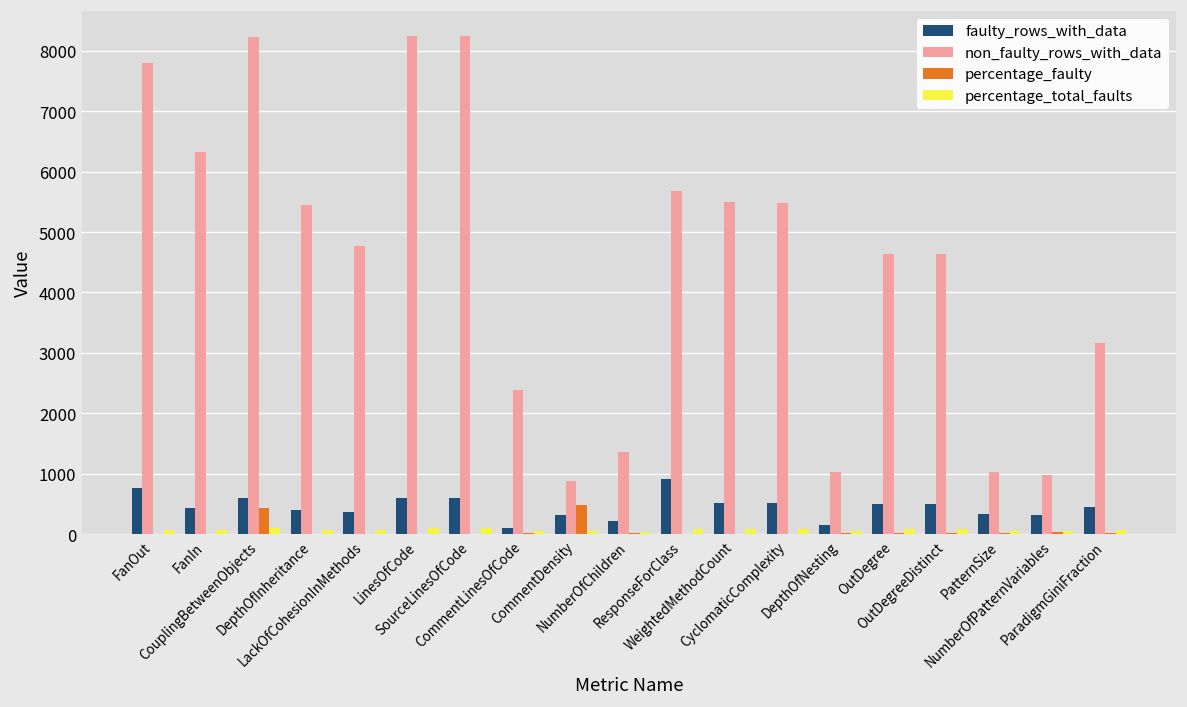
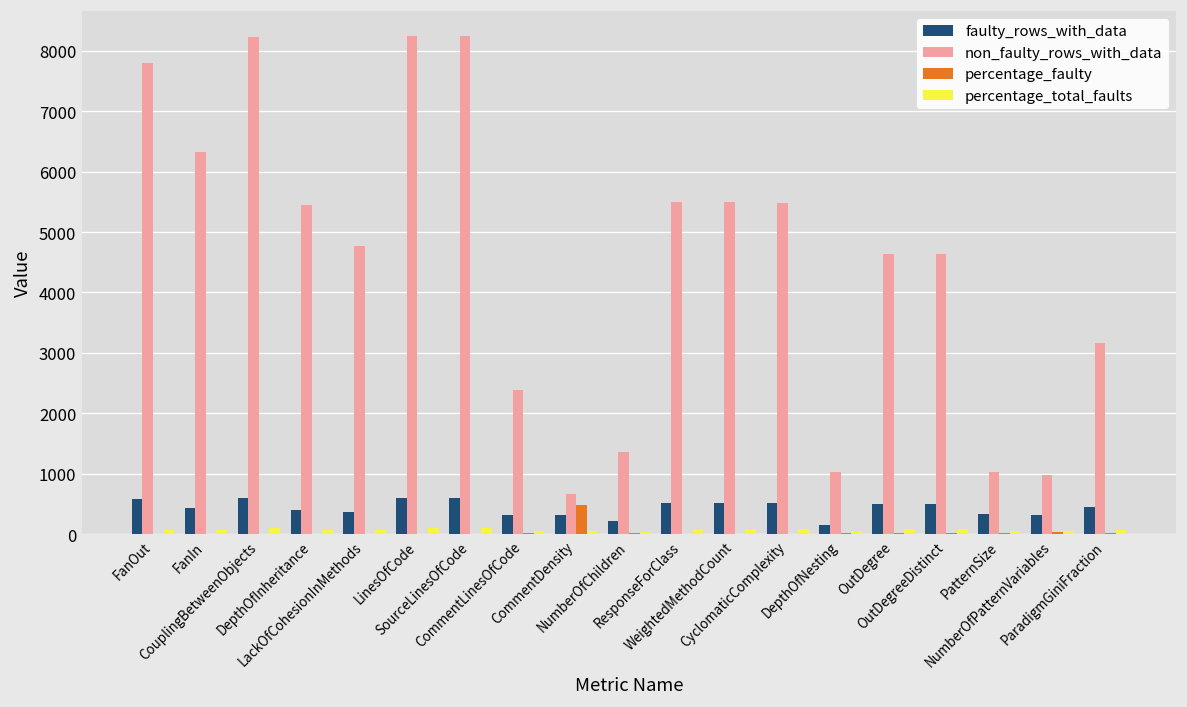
  {
    "faulty_rows_with_data": {
-     "FanOut": 800,
+     "FanOut": 600,
      "FanIn": 400,
      "CouplingBetweenObjects": 600,
      "DepthOfInheritance": 400,
      "LackOfCohesionInMethods": 400,
      "LinesOfCode": 600,
      "SourceLinesOfCode": 600,
-     "CommentLinesOfCode": 100,
+     "CommentLinesOfCode": 300,
      "CommentDensity": 300,
      "NumberOfChildren": 200,
-     "ResponseForClass": 900,
+     "ResponseForClass": 500,
      "WeightedMethodCount": 500,
      "CyclomaticComplexity": 500,
      "DepthOfNesting": 200,
      "OutDegree": 500,
      "OutDegreeDistinct": 500,
      "PatternSize": 300,
      "NumberOfPatternVariables": 300,
      "ParadigmGiniFraction": 400
    },
    "non_faulty_rows_with_data": {
      "FanOut": 7800,
      "FanIn": 6300,
      "CouplingBetweenObjects": 8200,
      "DepthOfInheritance": 5400,
      "LackOfCohesionInMethods": 4800,
      "LinesOfCode": 8200,
      "SourceLinesOfCode": 8200,
      "CommentLinesOfCode": 2400,
-     "CommentDensity": 900,
+     "CommentDensity": 700,
      "NumberOfChildren": 1400,
-     "ResponseForClass": 5700,
+     "ResponseForClass": 5500,
      "WeightedMethodCount": 5500,
      "CyclomaticComplexity": 5500,
      "DepthOfNesting": 1000,
      "OutDegree": 4600,
      "OutDegreeDistinct": 4600,
      "PatternSize": 1000,
      "NumberOfPatternVariables": 1000,
      "ParadigmGiniFraction": 3200
    },
    "percentage_faulty": {
-     "CouplingBetweenObjects": 400,
+     "CouplingBetweenObjects": 0,
      "CommentDensity": 500
    },
    "percentage_total_faults": {
      "FanOut": 100,
      "FanIn": 100,
      "CouplingBetweenObjects": 100,
      "DepthOfInheritance": 100,
      "LackOfCohesionInMethods": 100,
      "LinesOfCode": 100,
      "SourceLinesOfCode": 100,
      "CommentLinesOfCode": 100,
      "CommentDensity": 100,
      "ResponseForClass": 100,
      "WeightedMethodCount": 100,
      "CyclomaticComplexity": 100,
      "DepthOfNesting": 100,
      "OutDegree": 100,
      "OutDegreeDistinct": 100,
      "PatternSize": 100,
      "NumberOfPatternVariables": 100,
      "ParadigmGiniFraction": 100
    }
  }
